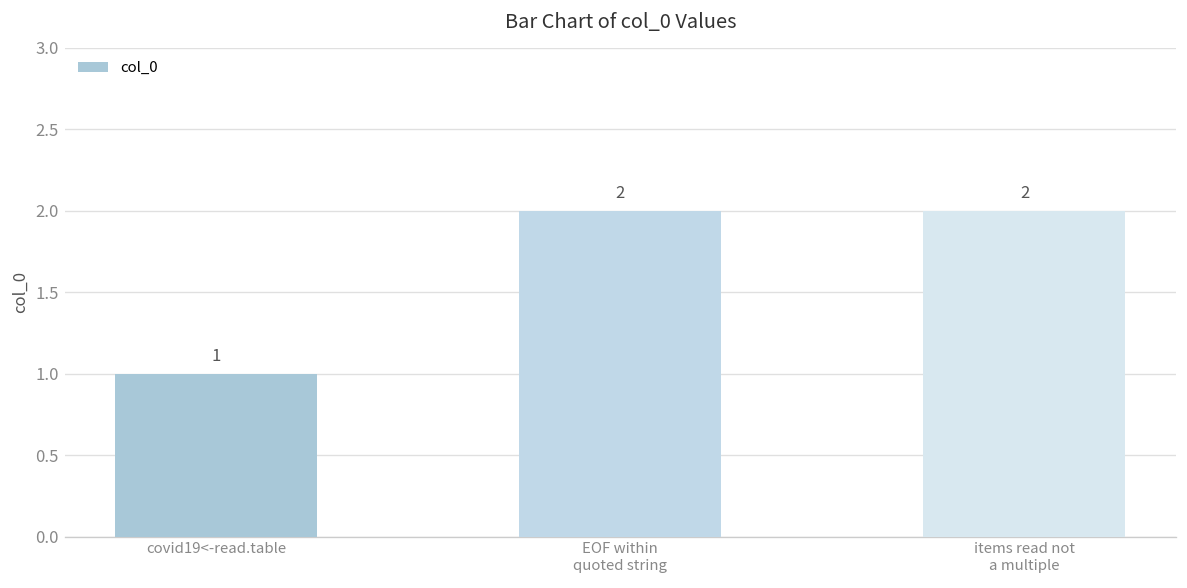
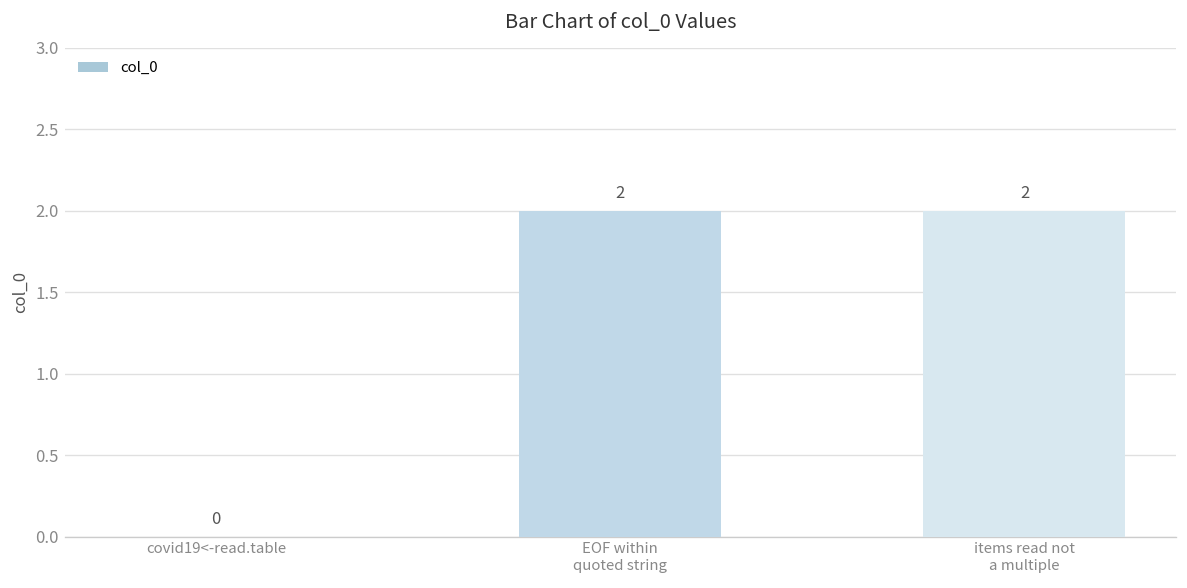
  {
-   "covid19<-read.table": 1,
+   "covid19<-read.table": 0,
    "EOF within quoted string": 2,
    "items read not a multiple": 2
  }
